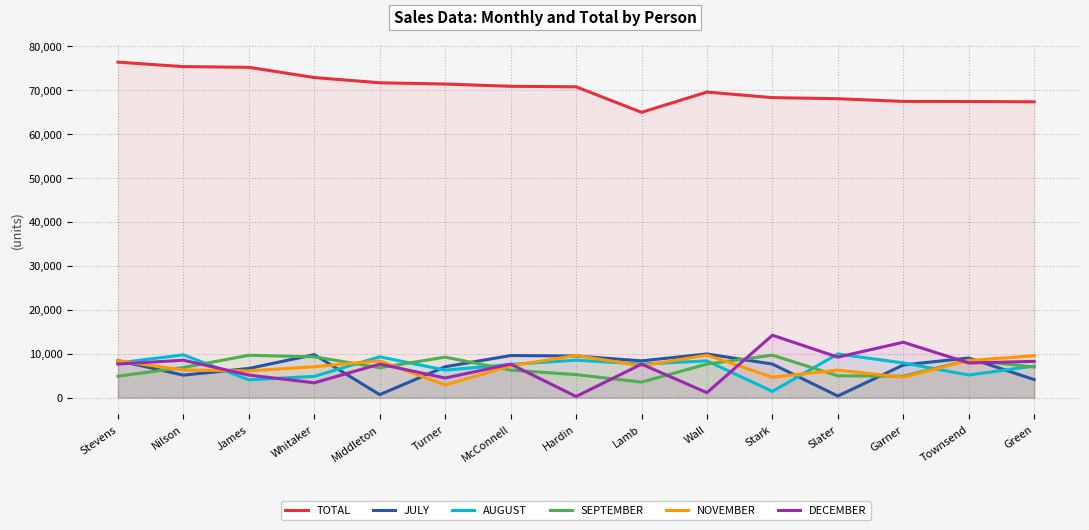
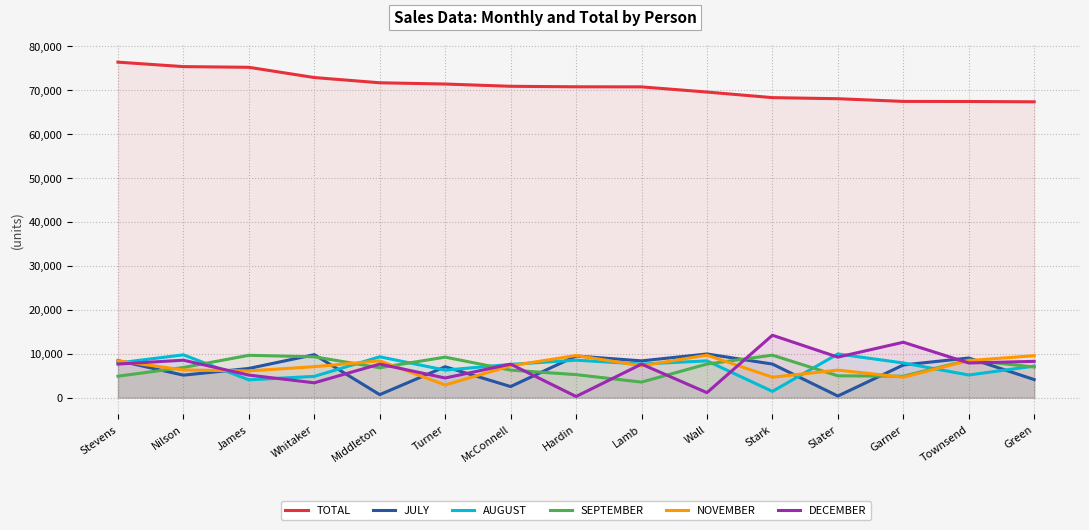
  {
    "TOTAL": {
      "Stevens": "76,000",
      "Nilson": "75,000",
      "James": "75,000",
      "Whitaker": "73,000",
      "Middleton": "72,000",
      "Turner": "71,000",
      "McConnell": "71,000",
      "Hardin": "71,000",
-     "Lamb": "65,000",
+     "Lamb": "71,000",
      "Wall": "70,000",
      "Stark": "68,000",
      "Slater": "68,000",
      "Garner": "67,000",
      "Townsend": "67,000",
      "Green": "67,000"
    },
    "JULY": {
      "Nilson": "5,000",
      "Middleton": "1,000",
      "Turner": "7,000",
-     "McConnell": "10,000",
+     "McConnell": "3,000",
      "Lamb": "8,000",
      "Stark": "8,000",
      "Slater": "0",
      "Green": "4,000"
    },
    "AUGUST": {
      "Nilson": "10,000",
      "James": "4,000",
      "Whitaker": "5,000",
      "Middleton": "9,000",
      "Turner": "6,000",
      "Hardin": "9,000",
      "Wall": "8,000",
      "Stark": "1,000",
      "Slater": "10,000",
      "Townsend": "5,000"
    },
    "SEPTEMBER": {
      "Stevens": "5,000",
      "James": "10,000",
      "Middleton": "7,000",
      "Turner": "9,000",
      "McConnell": "6,000",
      "Hardin": "5,000",
      "Lamb": "4,000",
      "Wall": "8,000",
      "Stark": "10,000",
      "Slater": "5,000"
    },
    "NOVEMBER": {
      "Whitaker": "7,000",
      "Middleton": "8,000",
      "Turner": "3,000",
      "Stark": "5,000",
      "Slater": "6,000",
      "Green": "10,000"
    },
    "DECEMBER": {
      "Nilson": "9,000",
      "James": "5,000",
      "Whitaker": "3,000",
      "Middleton": "8,000",
      "Turner": "4,000",
      "Hardin": "0",
      "Wall": "1,000",
      "Stark": "14,000",
      "Slater": "9,000",
      "Garner": "13,000",
      "Green": "8,000"
    }
  }
